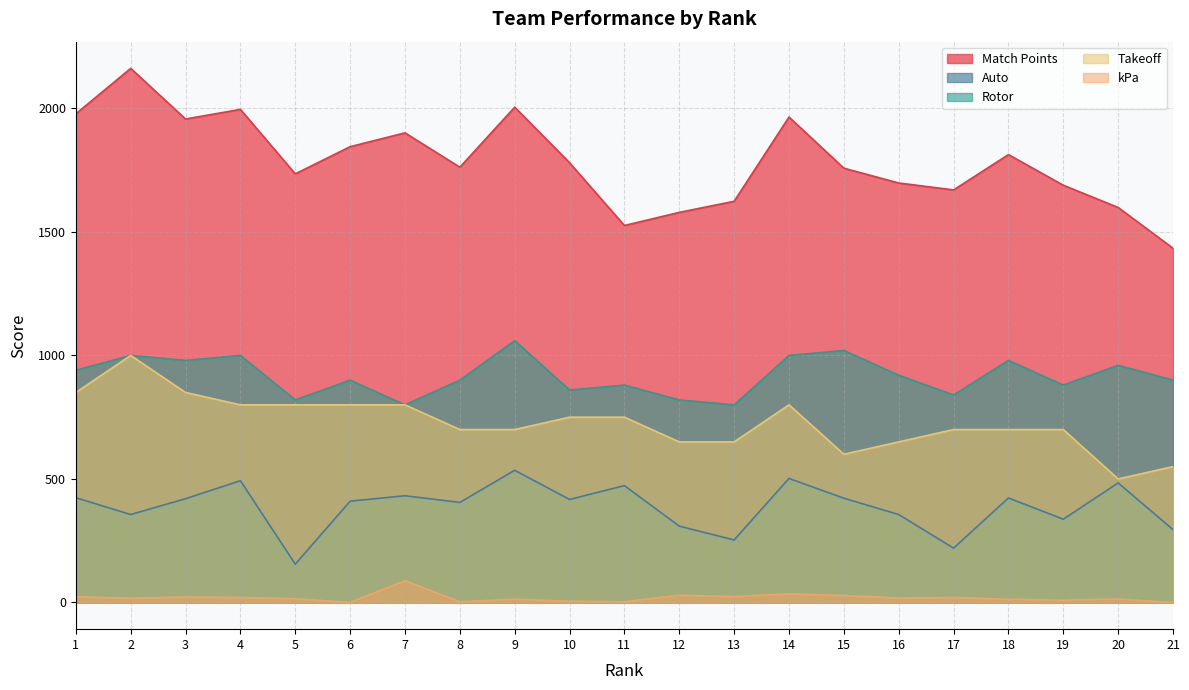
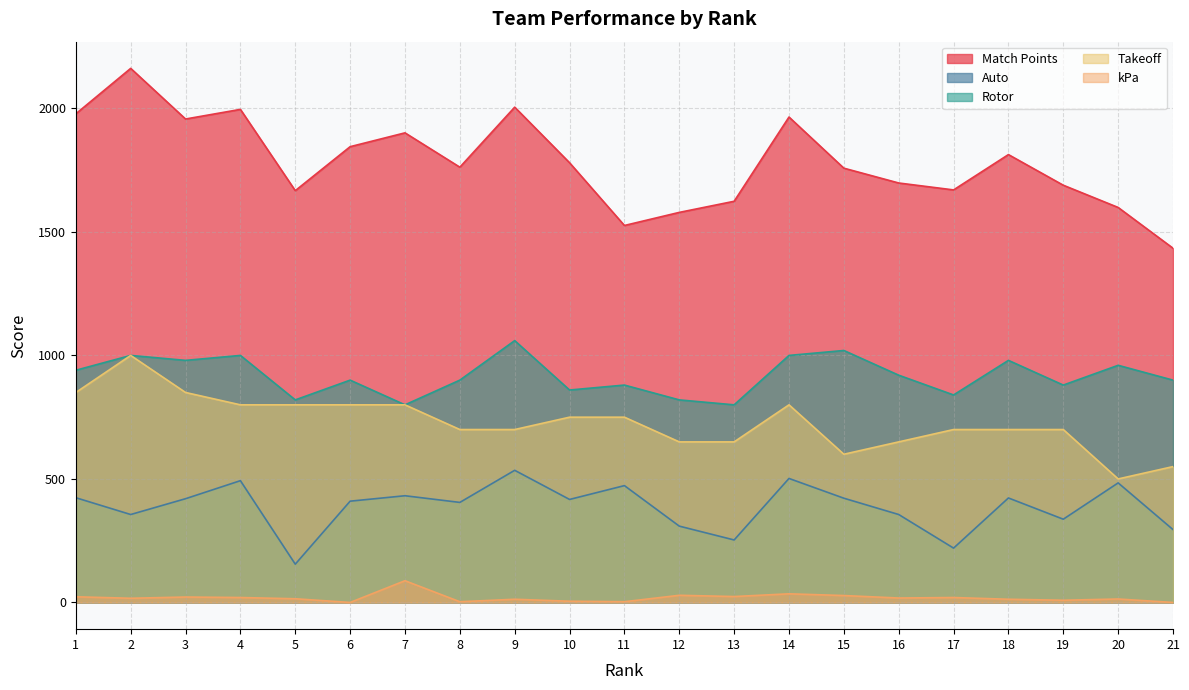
  {
    "Match Points": {
      "1": 1980,
      "2": 2160,
      "3": 1960,
      "4": 2000,
-     "5": 1740,
+     "5": 1670,
      "6": 1850,
      "7": 1900,
      "8": 1760,
      "9": 2010,
      "10": 1780,
      "11": 1530,
      "12": 1580,
      "13": 1620,
      "14": 1970,
      "15": 1760,
      "16": 1700,
      "17": 1670,
      "18": 1810,
      "19": 1690,
      "20": 1600,
      "21": 1430
    }
  }
